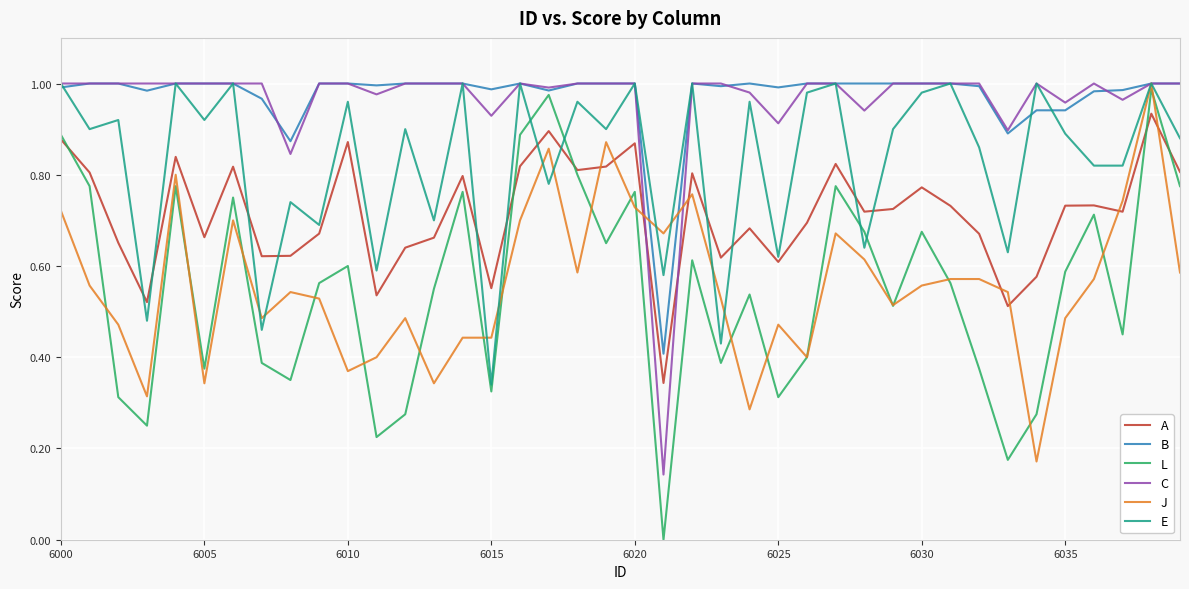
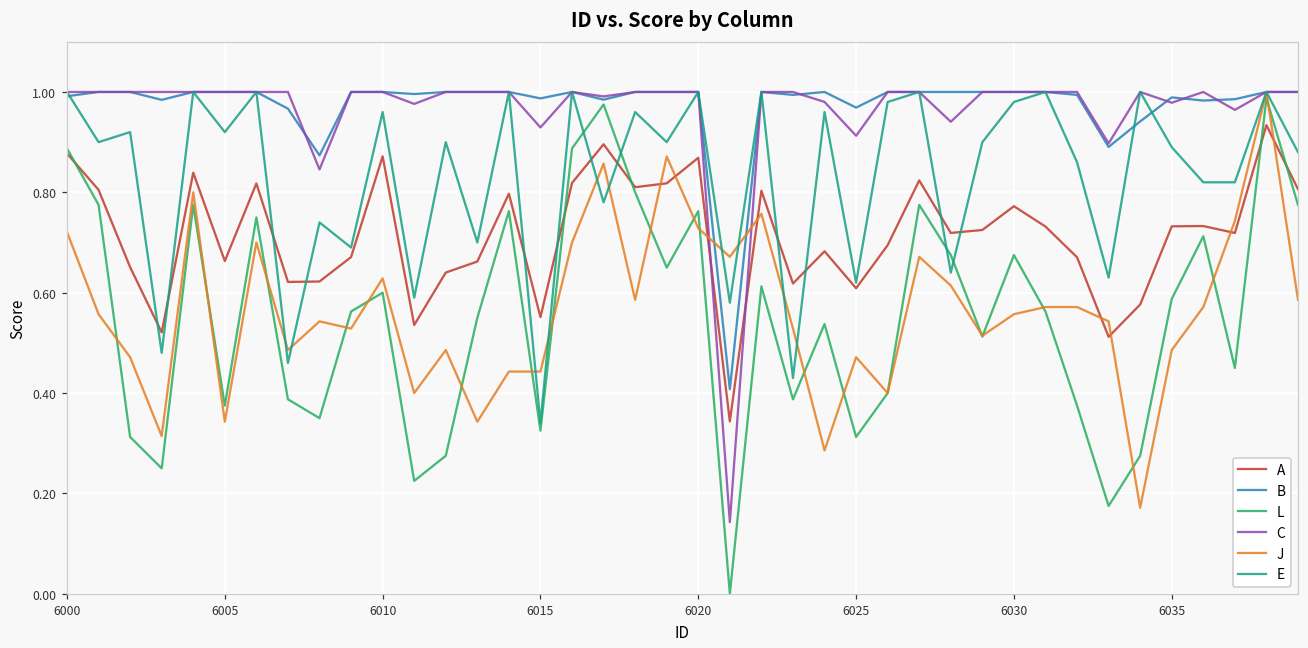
  {
    "A": {
      "6000": 0.88,
      "6005": 0.66,
      "6010": 0.87,
      "6015": 0.55,
      "6020": 0.87,
      "6025": 0.61,
      "6030": 0.77,
      "6035": 0.73
    },
    "B": {
      "6000": 0.99,
      "6015": 0.99,
-     "6025": 0.99,
-     "6035": 0.94
+     "6025": 0.97,
+     "6035": 0.99
    },
    "C": {
      "6015": 0.93,
      "6025": 0.91,
-     "6035": 0.96
+     "6035": 0.98
    },
    "J": {
      "6000": 0.72,
      "6005": 0.34,
-     "6010": 0.37,
+     "6010": 0.63,
      "6015": 0.44,
      "6020": 0.73,
      "6025": 0.47,
      "6030": 0.56,
      "6035": 0.49
    }
  }
